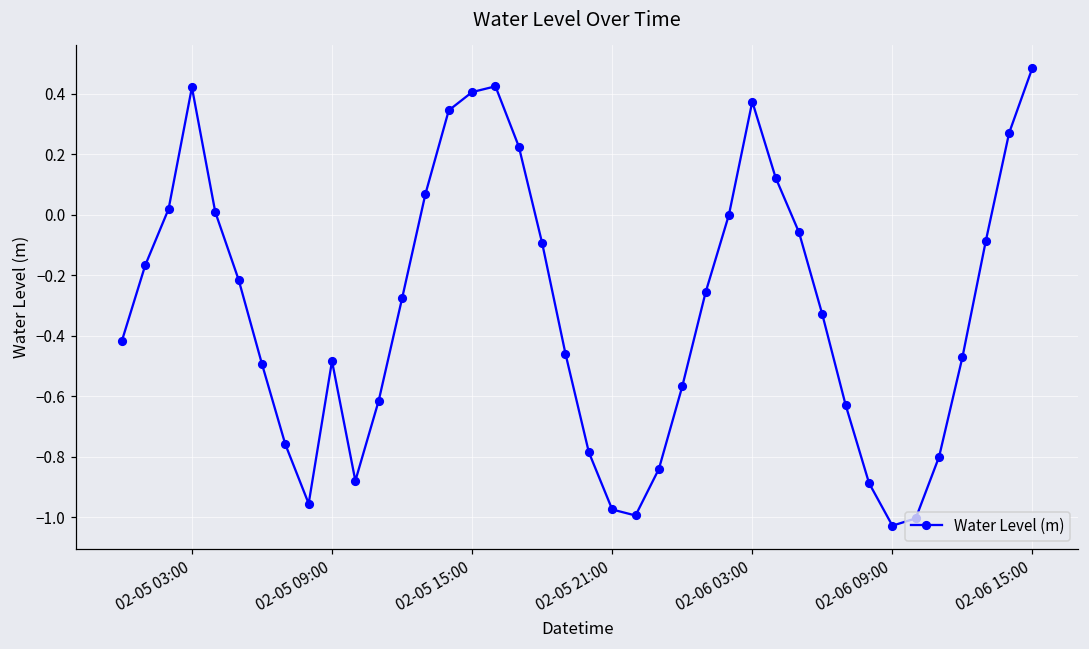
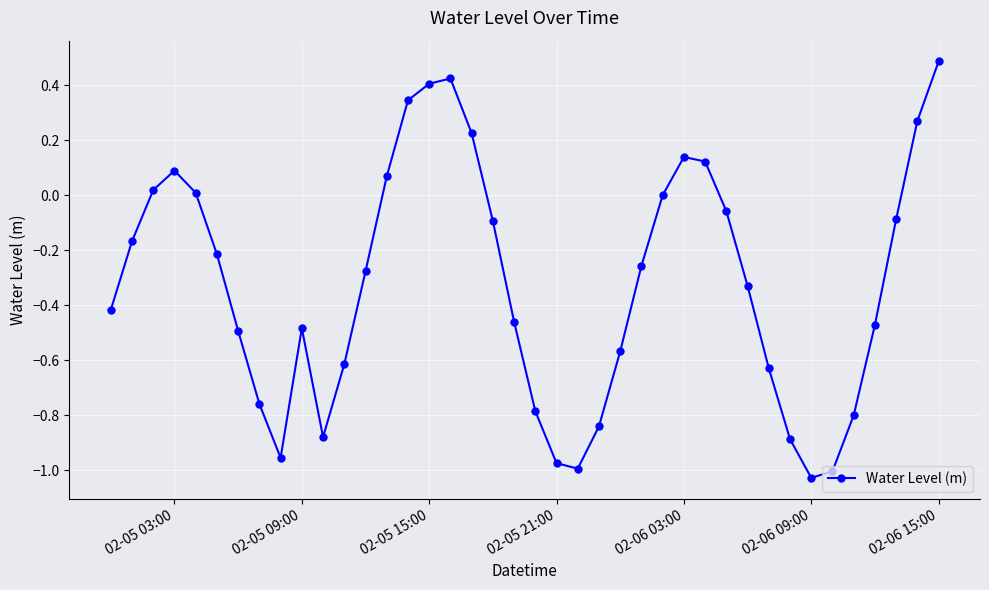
  {
-   "02-05 03:00": 0.42,
+   "02-05 03:00": 0.09,
    "02-05 09:00": -0.48,
    "02-05 15:00": 0.41,
    "02-05 21:00": -0.97,
-   "02-06 03:00": 0.37,
+   "02-06 03:00": 0.14,
    "02-06 09:00": -1.03,
    "02-06 15:00": 0.49
  }
